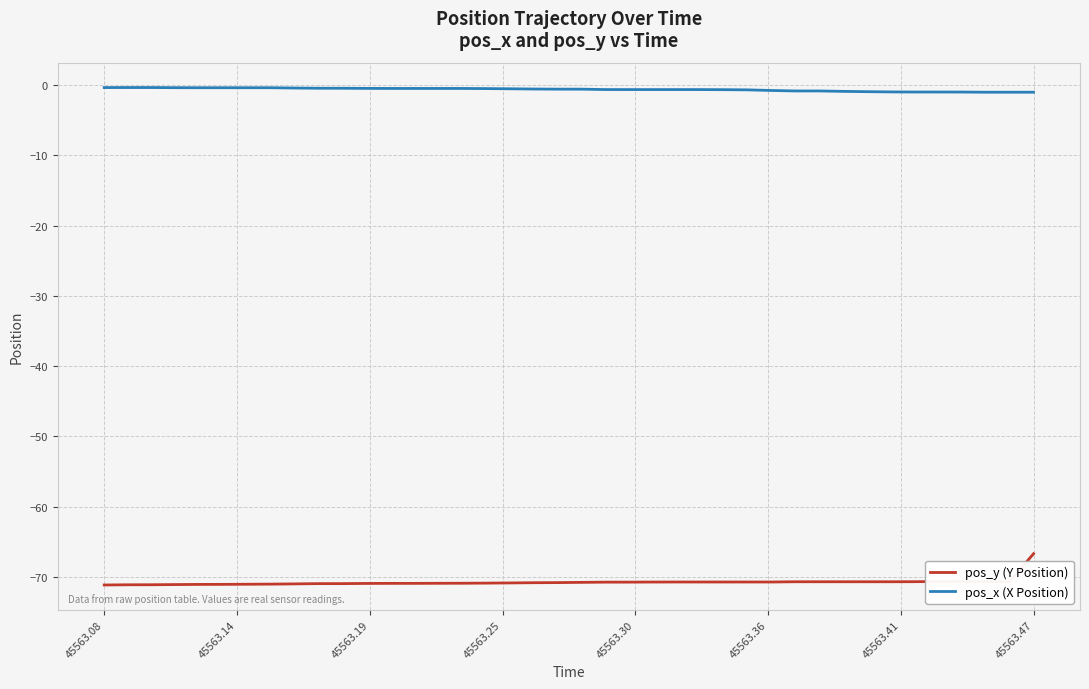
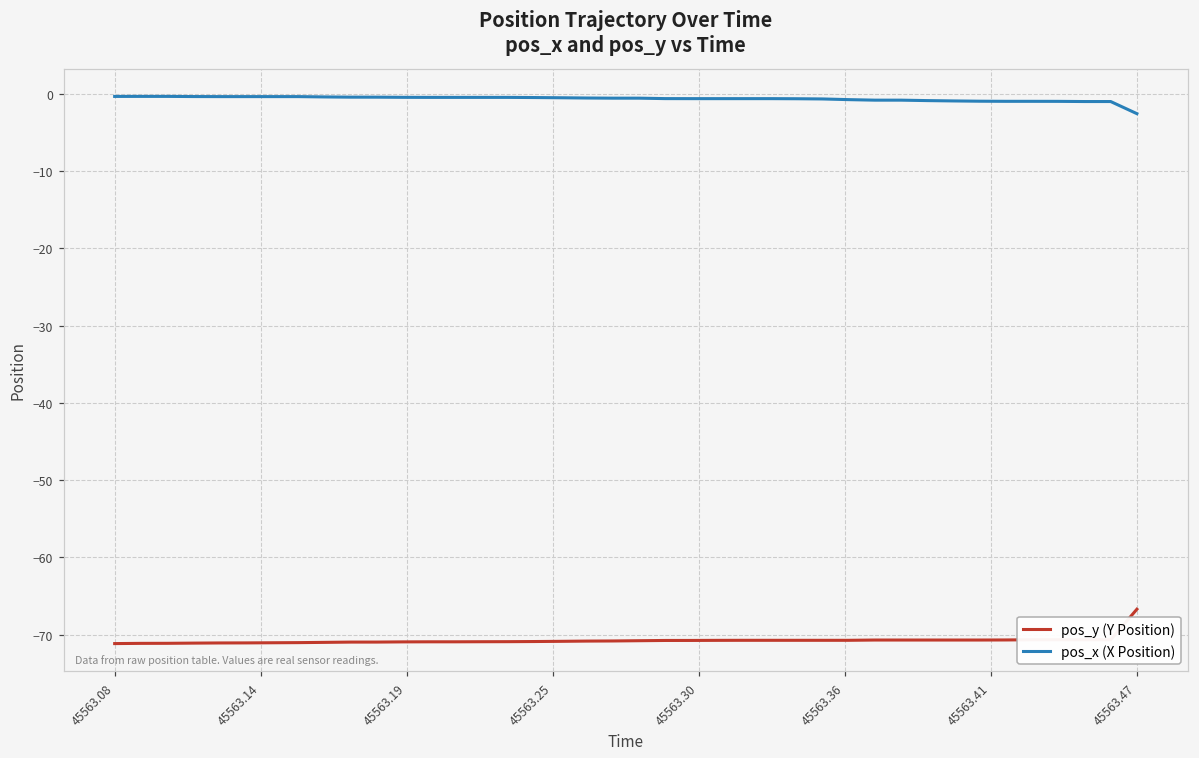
  {
    "pos_y (Y Position)": {
      "45563.08": -71,
      "45563.47": -67
    },
    "pos_x (X Position)": {
      "45563.08": 0,
-     "45563.47": -1
+     "45563.47": -3
    }
  }
